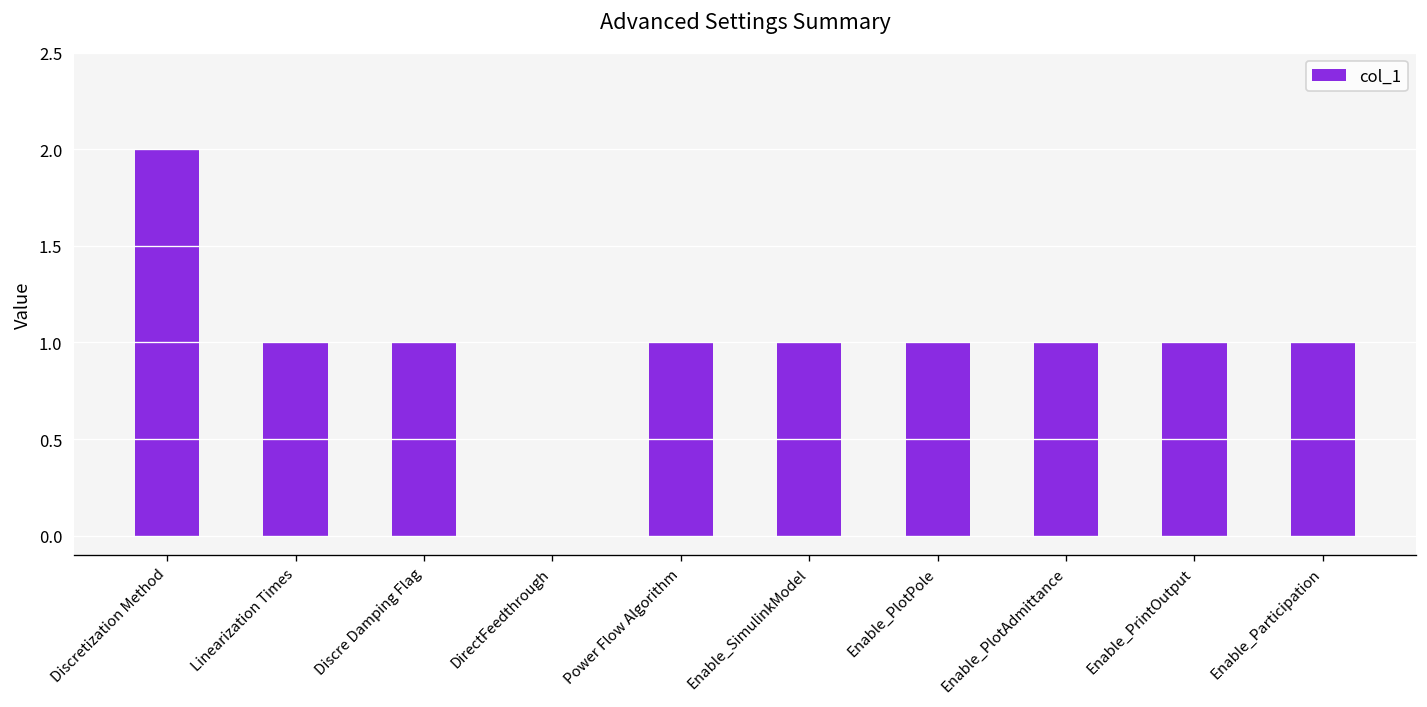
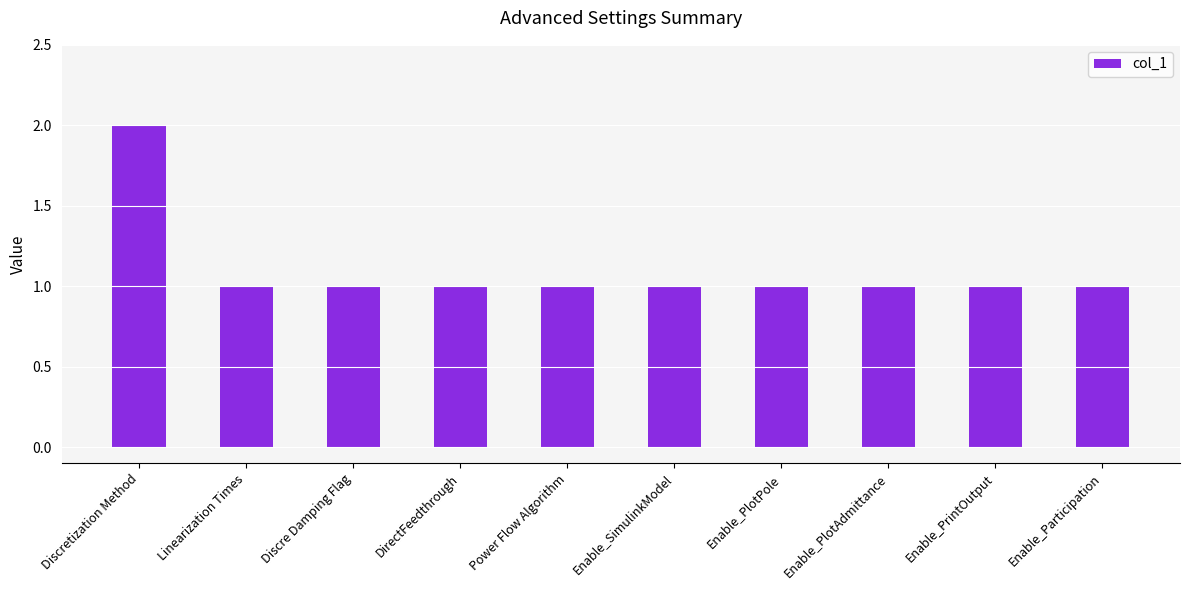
  {
    "Discretization Method": 2,
    "Linearization Times": 1,
    "Discre Damping Flag": 1,
-   "DirectFeedthrough": 0,
+   "DirectFeedthrough": 1,
    "Power Flow Algorithm": 1,
    "Enable_SimulinkModel": 1,
    "Enable_PlotPole": 1,
    "Enable_PlotAdmittance": 1,
    "Enable_PrintOutput": 1,
    "Enable_Participation": 1
  }
